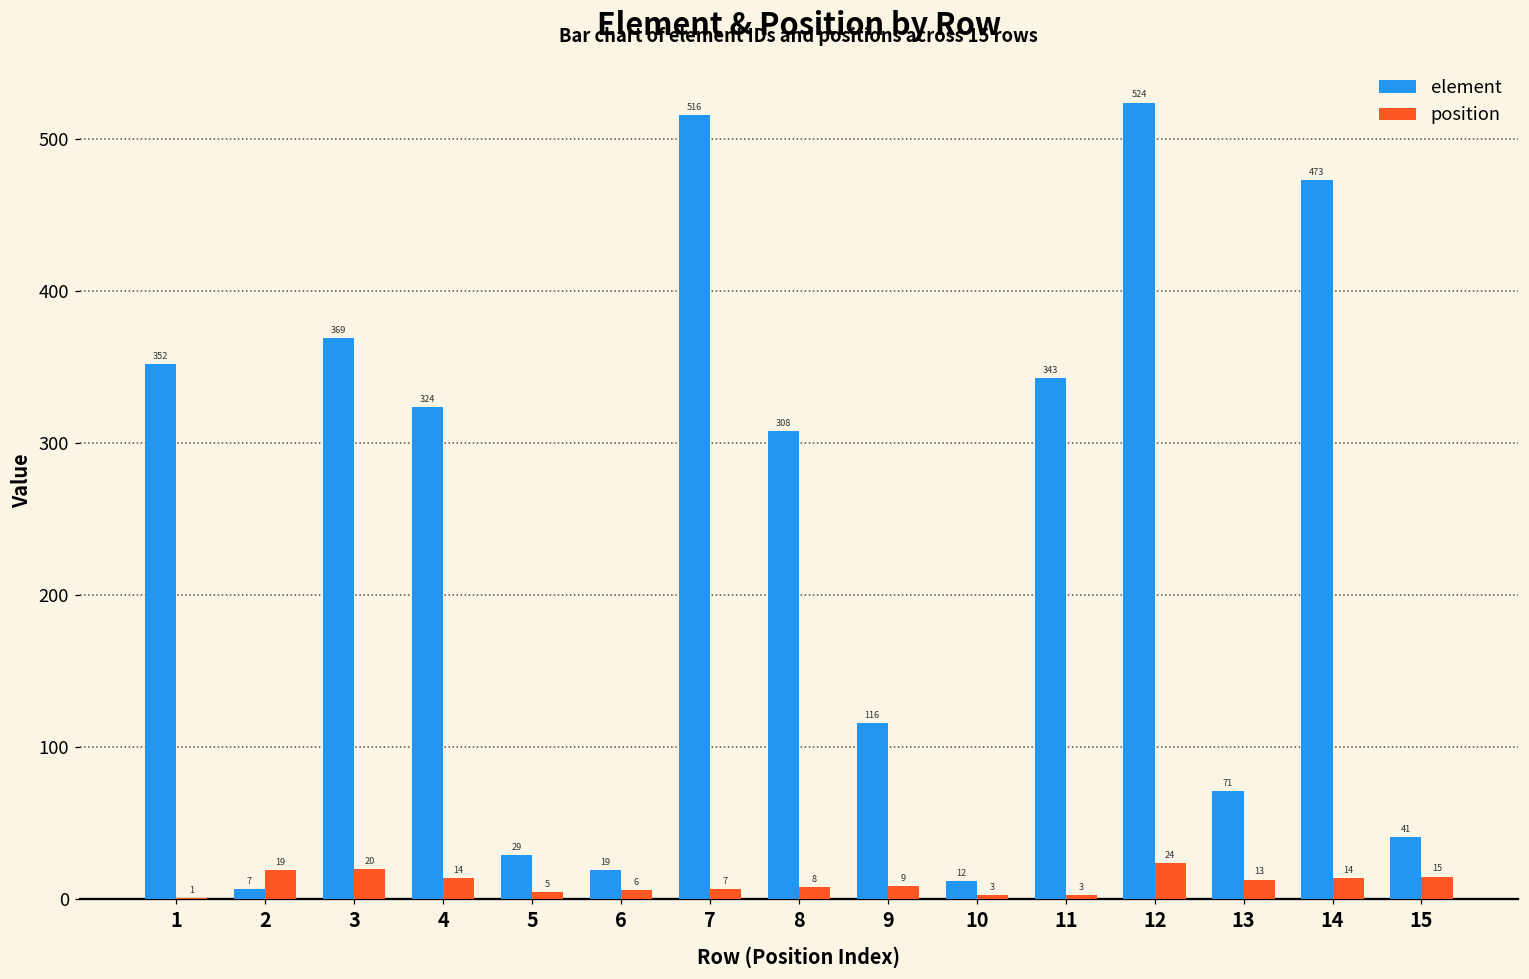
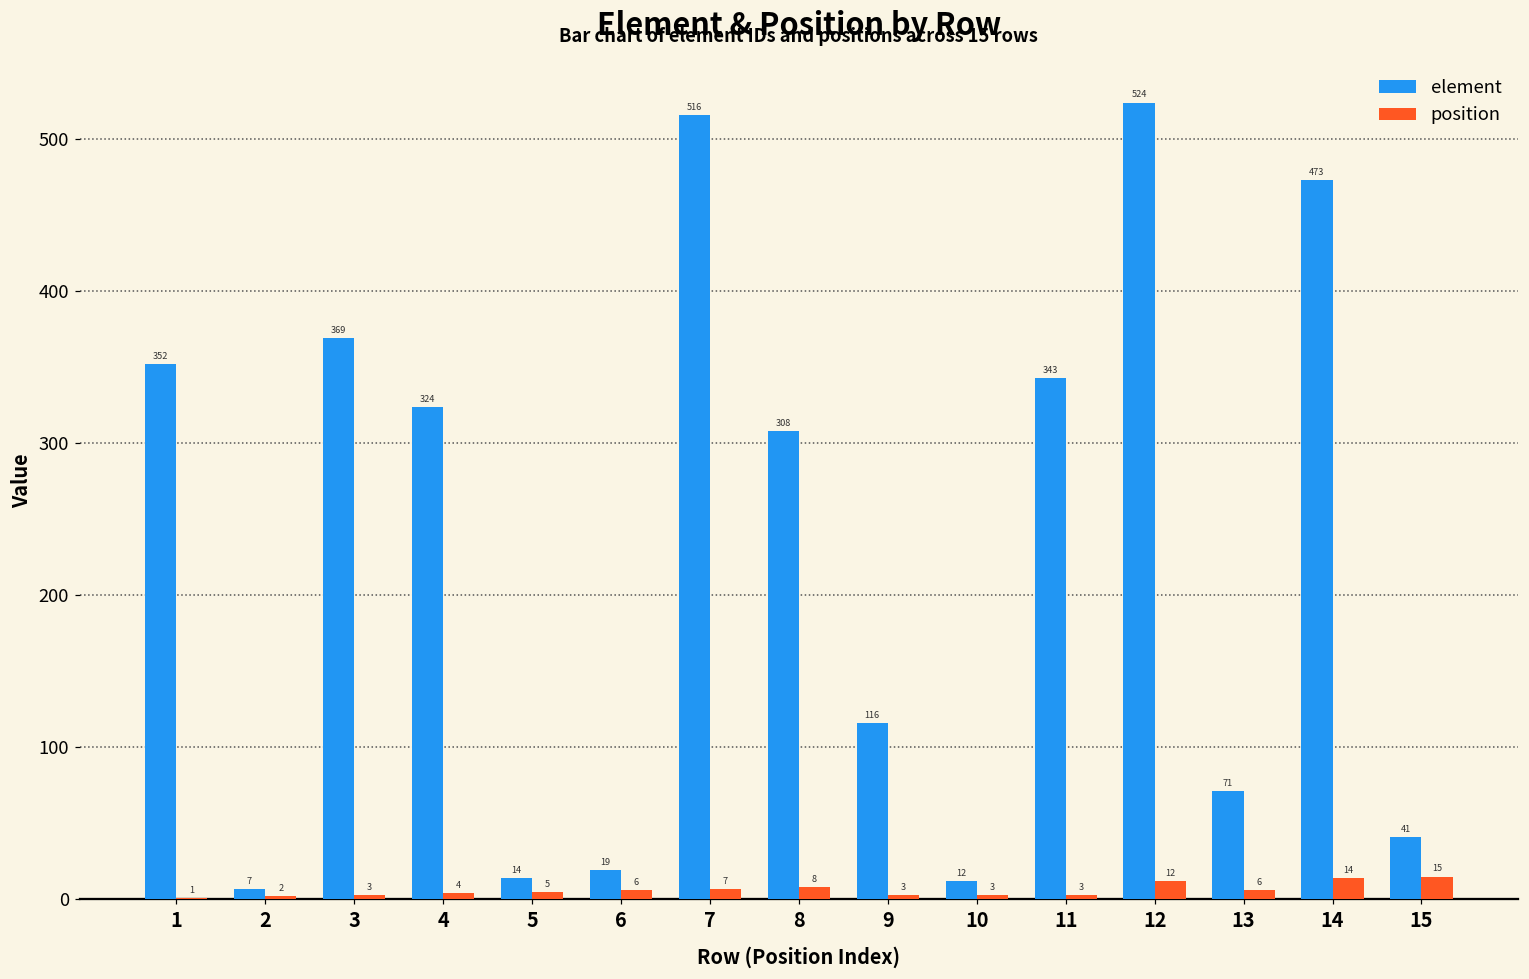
  {
    "element": {
      "1": 352,
      "2": 7,
      "3": 369,
      "4": 324,
-     "5": 29,
+     "5": 14,
      "6": 19,
      "7": 516,
      "8": 308,
      "9": 116,
      "10": 12,
      "11": 343,
      "12": 524,
      "13": 71,
      "14": 473,
      "15": 41
    },
    "position": {
      "1": 1,
-     "2": 19,
-     "3": 20,
-     "4": 14,
+     "2": 2,
+     "3": 3,
+     "4": 4,
      "5": 5,
      "6": 6,
      "7": 7,
      "8": 8,
-     "9": 9,
+     "9": 3,
      "10": 3,
      "11": 3,
-     "12": 24,
-     "13": 13,
+     "12": 12,
+     "13": 6,
      "14": 14,
      "15": 15
    }
  }
